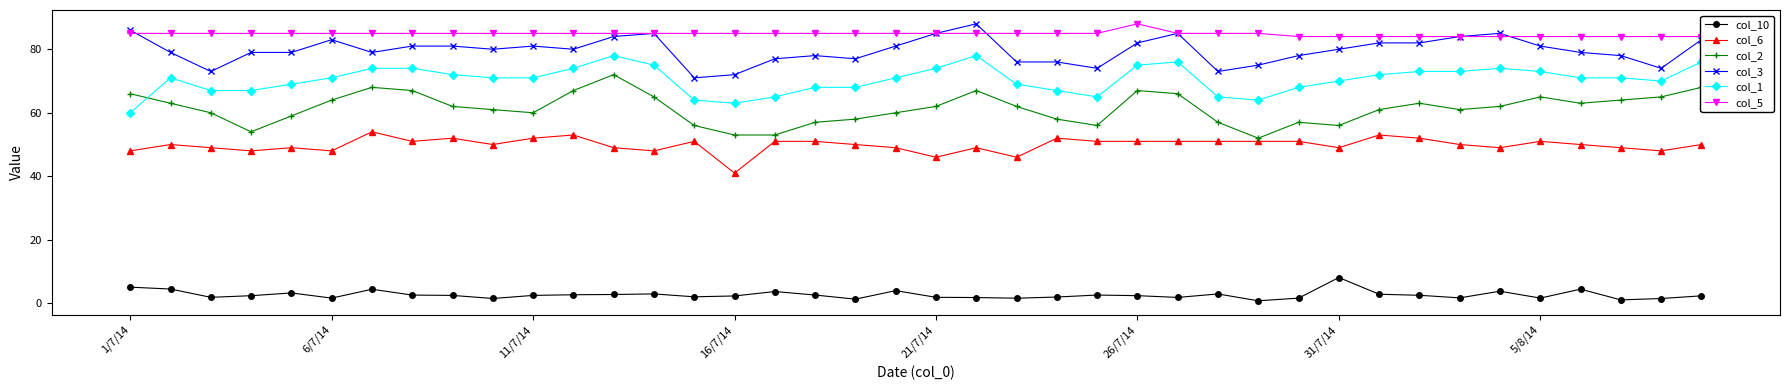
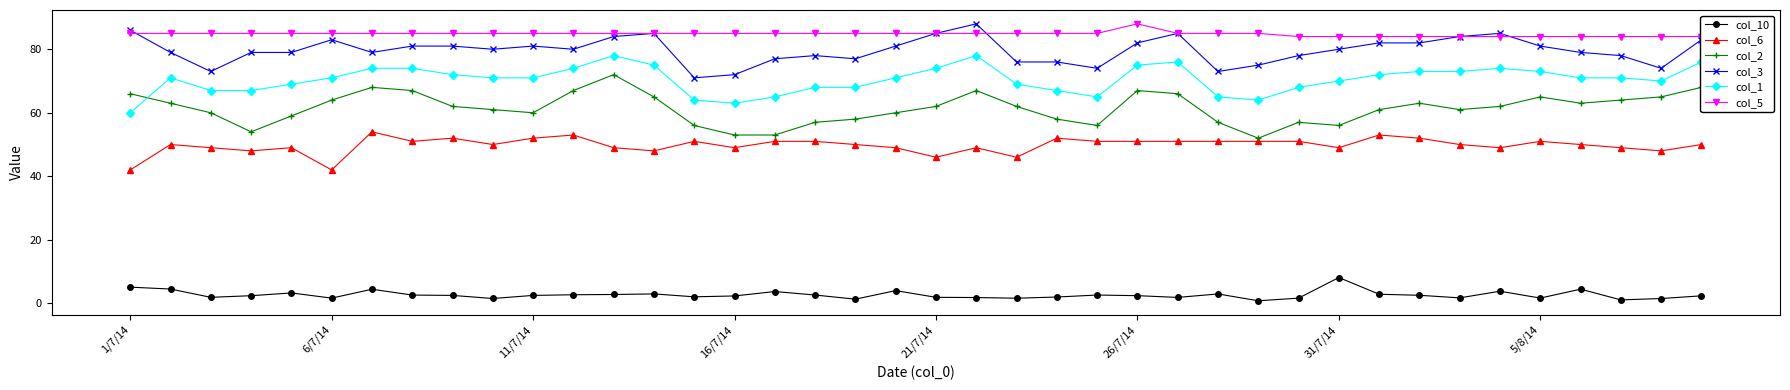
  {
    "col_10": {
      "1/7/14": 5,
      "6/7/14": 2,
      "11/7/14": 2,
      "16/7/14": 2,
      "21/7/14": 2,
      "26/7/14": 2,
      "31/7/14": 8,
      "5/8/14": 2
    },
    "col_6": {
-     "1/7/14": 48,
-     "6/7/14": 48,
+     "1/7/14": 42,
+     "6/7/14": 42,
      "11/7/14": 52,
-     "16/7/14": 41,
+     "16/7/14": 49,
      "21/7/14": 46,
      "26/7/14": 51,
      "31/7/14": 49,
      "5/8/14": 51
    },
    "col_2": {
      "1/7/14": 66,
      "6/7/14": 64,
      "11/7/14": 60,
      "16/7/14": 53,
      "21/7/14": 62,
      "26/7/14": 67,
      "31/7/14": 56,
      "5/8/14": 65
    },
    "col_3": {
      "1/7/14": 86,
      "6/7/14": 83,
      "11/7/14": 81,
      "16/7/14": 72,
      "26/7/14": 82,
      "31/7/14": 80,
      "5/8/14": 81
    },
    "col_1": {
      "1/7/14": 60,
      "6/7/14": 71,
      "11/7/14": 71,
      "16/7/14": 63,
      "21/7/14": 74,
      "26/7/14": 75,
      "31/7/14": 70,
      "5/8/14": 73
    },
    "col_5": {
      "1/7/14": 85,
      "6/7/14": 85,
      "11/7/14": 85,
      "16/7/14": 85,
      "26/7/14": 88,
      "31/7/14": 84,
      "5/8/14": 84
    }
  }
